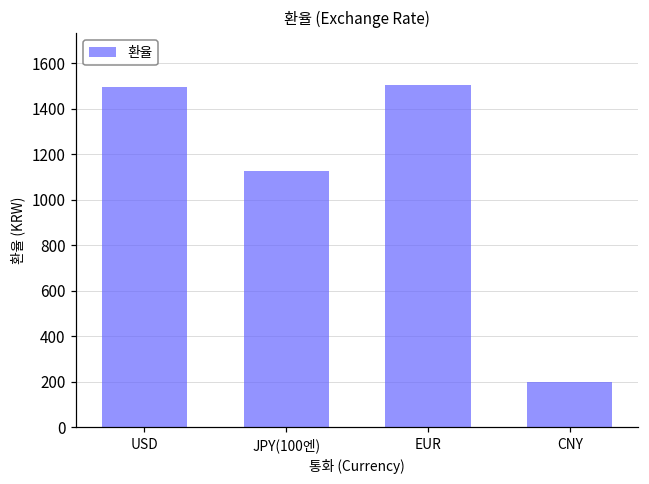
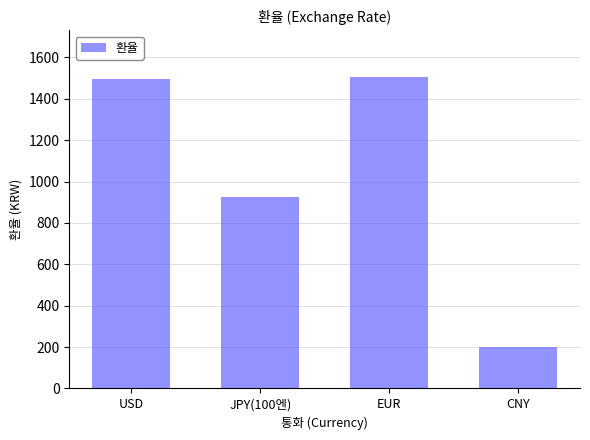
  {
    "USD": 1490,
-   "JPY(100엔)": 1130,
+   "JPY(100엔)": 920,
    "EUR": 1500,
    "CNY": 200
  }
